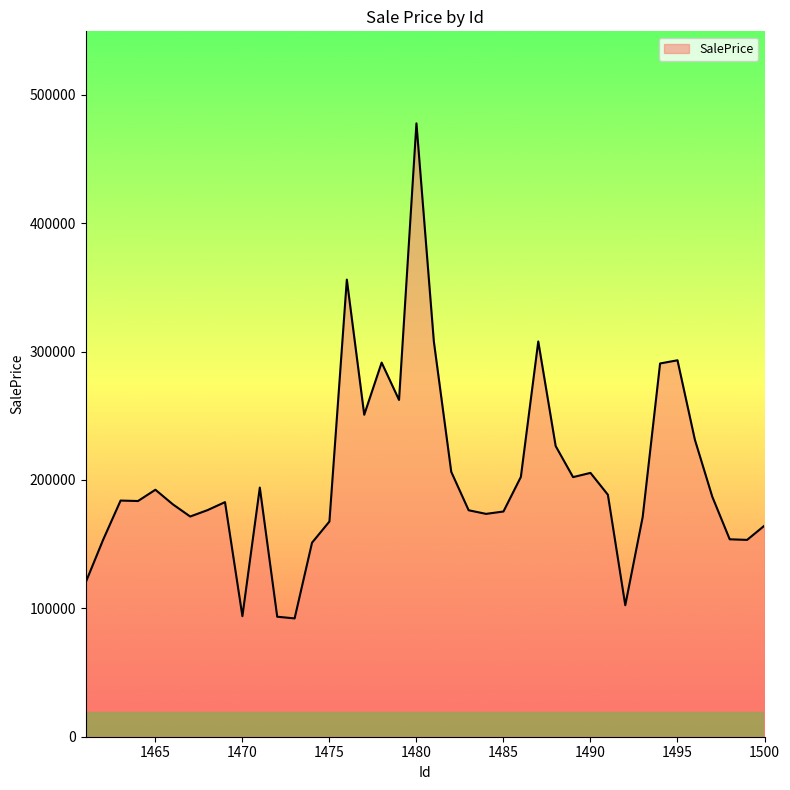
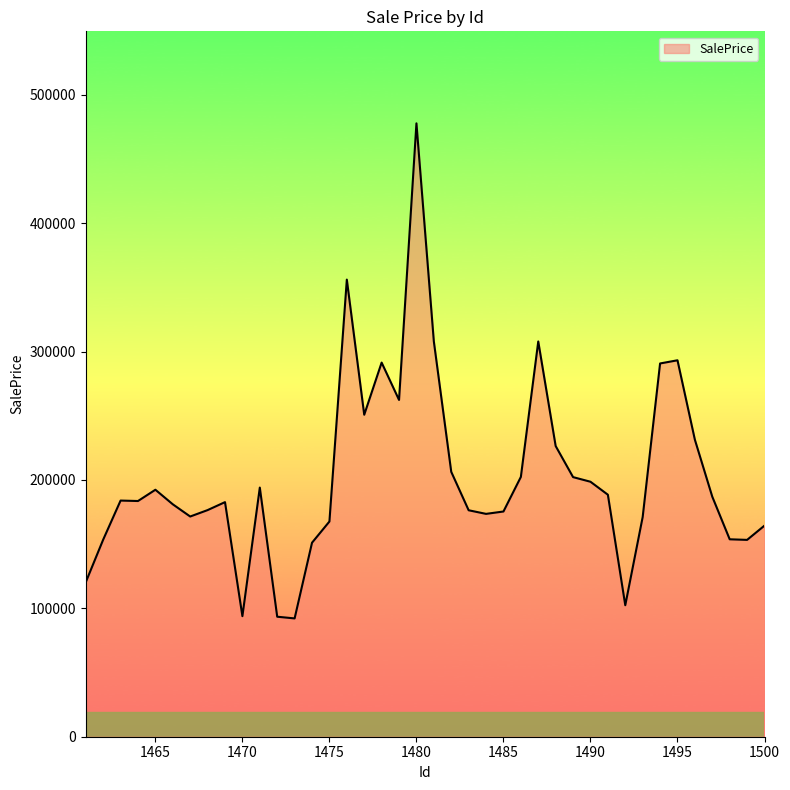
  {
    "1465": 192000,
    "1470": 94000,
    "1475": 168000,
    "1480": 478000,
    "1485": 175000,
-   "1490": 206000,
+   "1490": 199000,
    "1495": 293000,
    "1500": 164000
  }
